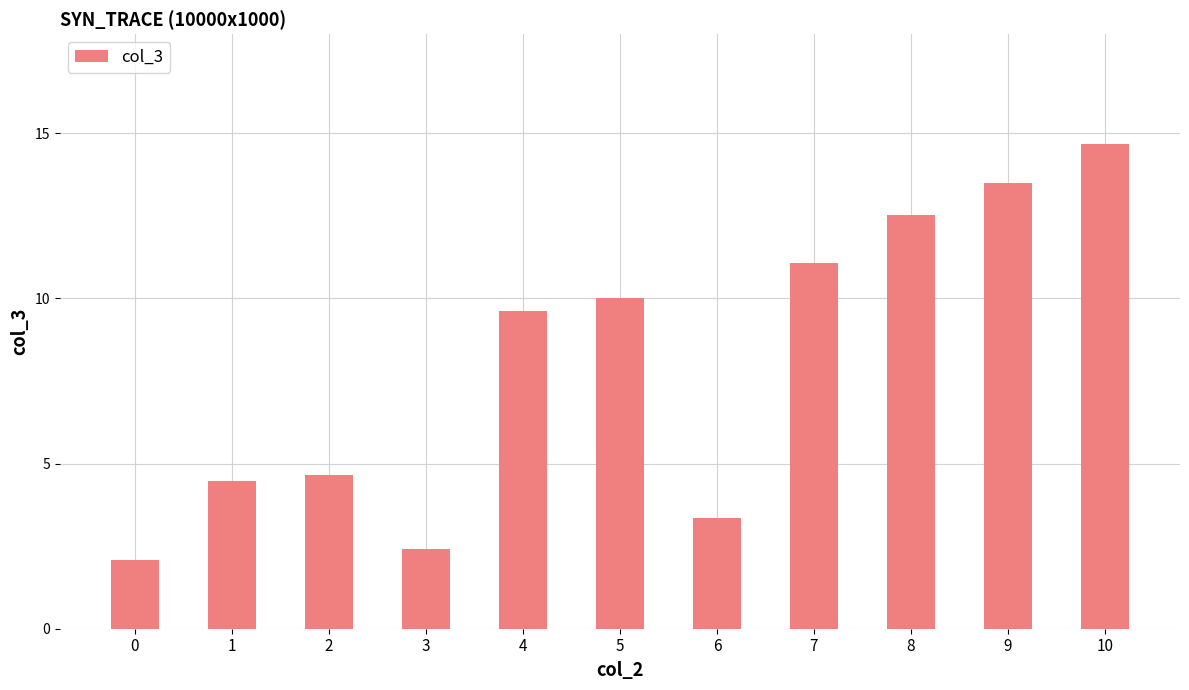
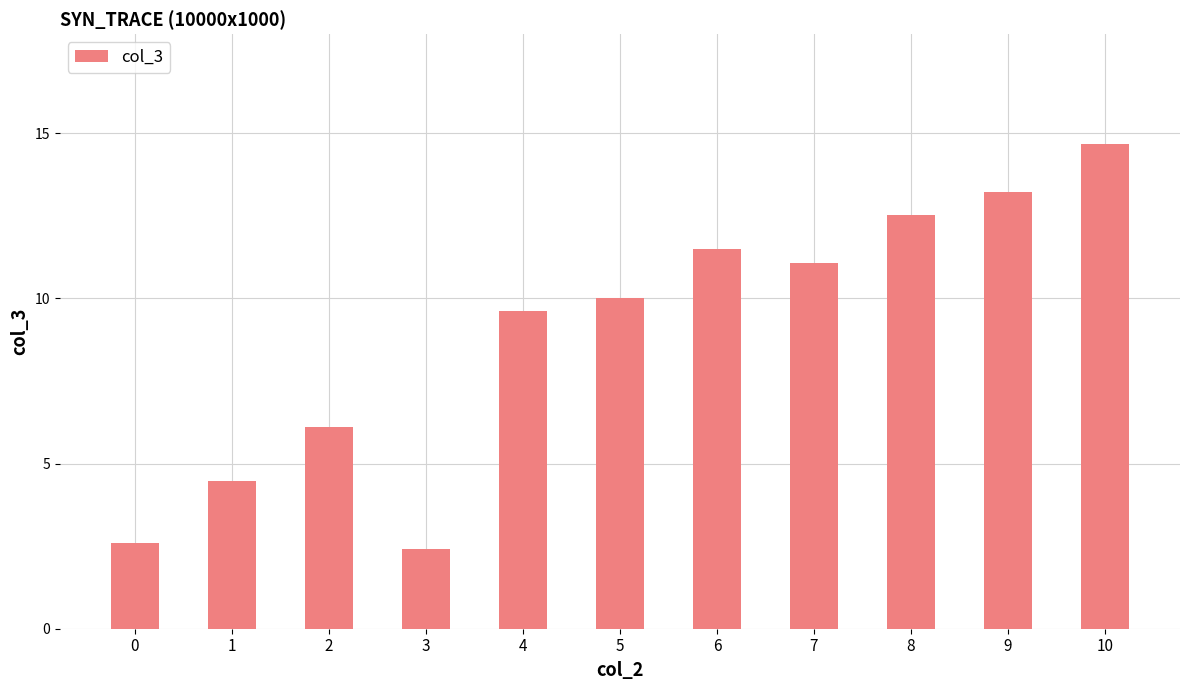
  {
-   "0": 2.1,
+   "0": 2.6,
    "1": 4.5,
-   "2": 4.7,
+   "2": 6.1,
    "3": 2.4,
    "4": 9.6,
    "5": 10.0,
-   "6": 3.4,
+   "6": 11.5,
    "7": 11.1,
    "8": 12.5,
-   "9": 13.5,
+   "9": 13.2,
    "10": 14.7
  }
